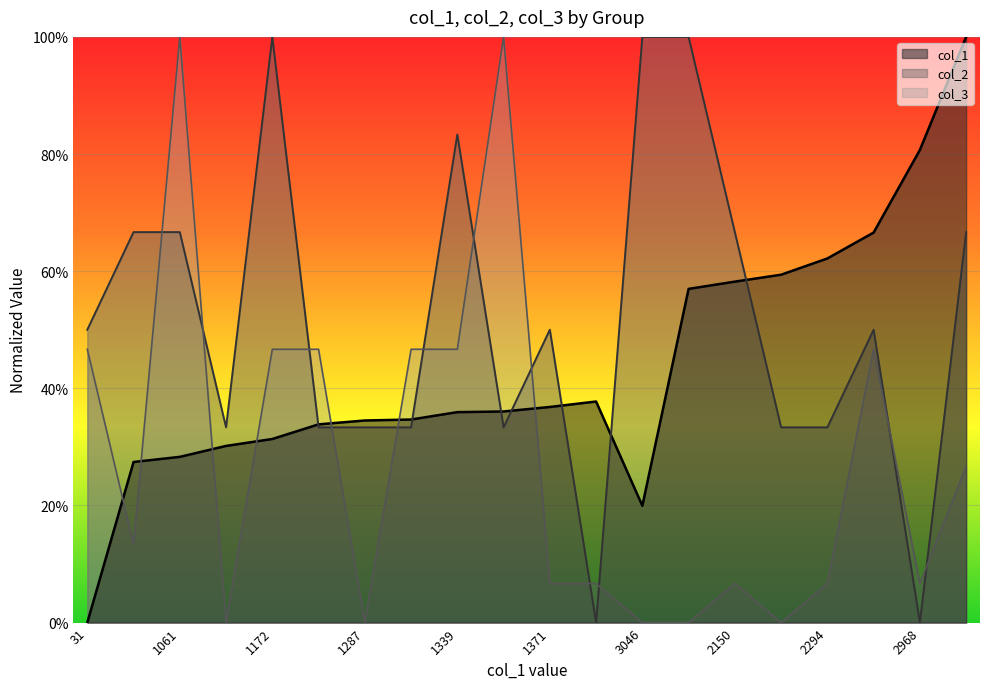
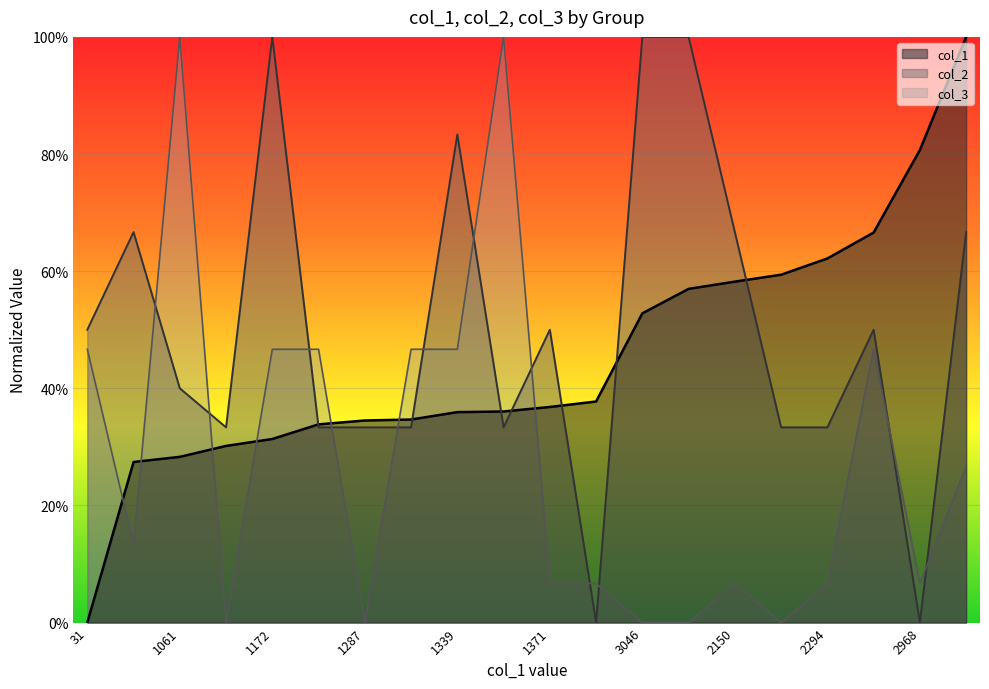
  {
    "col_1": {
      "31": "0%",
      "1061": "28%",
      "1172": "31%",
      "1287": "35%",
      "1339": "36%",
      "1371": "37%",
-     "3046": "20%",
+     "3046": "53%",
      "2150": "58%",
      "2294": "62%",
      "2968": "81%"
    },
    "col_2": {
      "31": "50%",
-     "1061": "67%",
+     "1061": "40%",
      "1172": "100%",
      "1287": "33%",
      "1339": "83%",
      "1371": "50%",
      "3046": "100%",
      "2150": "67%",
      "2294": "33%",
      "2968": "0%"
    },
    "col_3": {
      "31": "47%",
      "1061": "100%",
      "1172": "47%",
      "1287": "0%",
      "1339": "47%",
      "1371": "7%",
      "3046": "0%",
      "2150": "7%",
      "2294": "7%",
      "2968": "7%"
    }
  }
